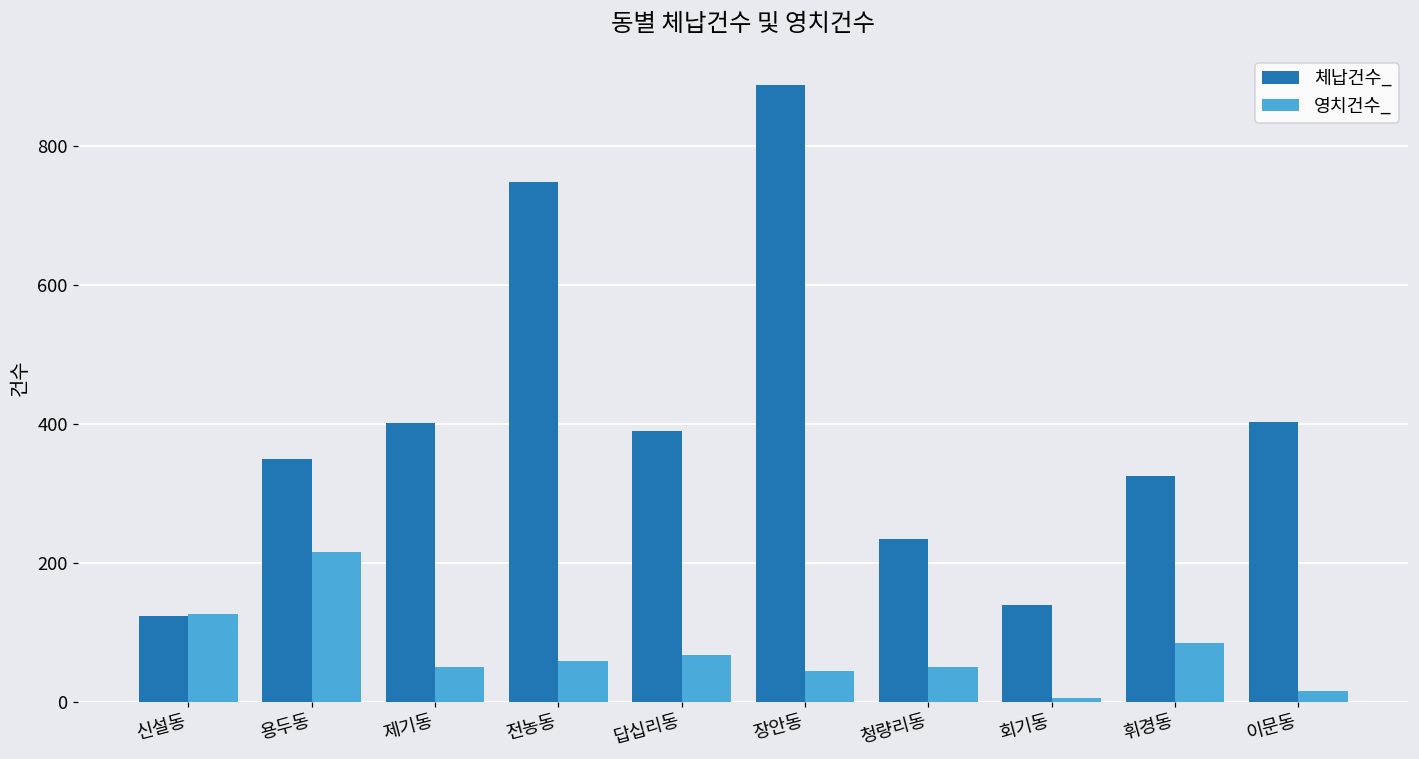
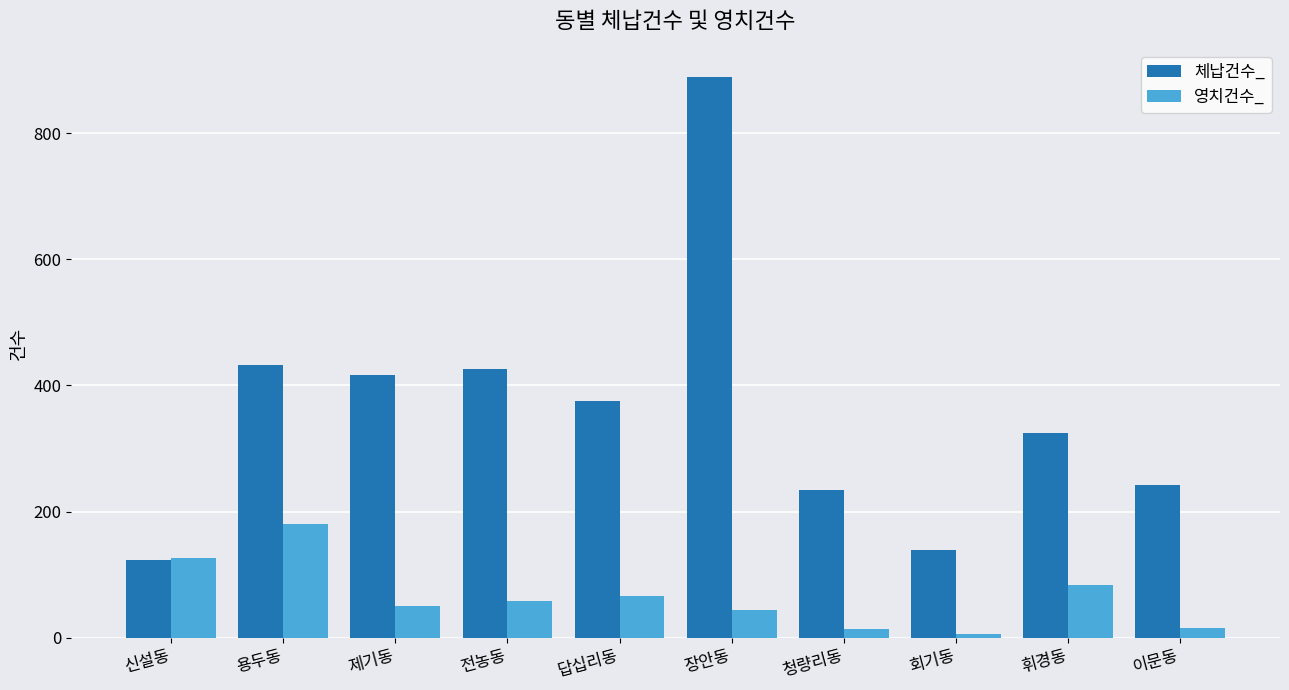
  {
    "체납건수_": {
      "신설동": 120,
-     "용두동": 350,
-     "제기동": 400,
-     "전농동": 750,
-     "답십리동": 390,
+     "용두동": 430,
+     "제기동": 420,
+     "전농동": 430,
+     "답십리동": 380,
      "장안동": 890,
      "청량리동": 240,
      "회기동": 140,
      "휘경동": 330,
-     "이문동": 400
+     "이문동": 240
    },
    "영치건수_": {
      "신설동": 130,
-     "용두동": 220,
+     "용두동": 180,
      "제기동": 50,
      "전농동": 60,
      "답십리동": 70,
      "장안동": 40,
-     "청량리동": 50,
+     "청량리동": 10,
      "회기동": 10,
      "휘경동": 80,
      "이문동": 20
    }
  }
